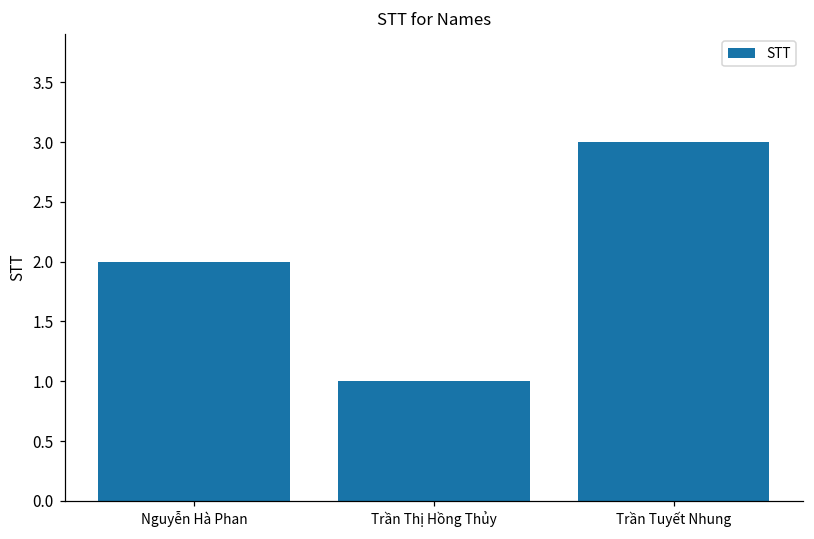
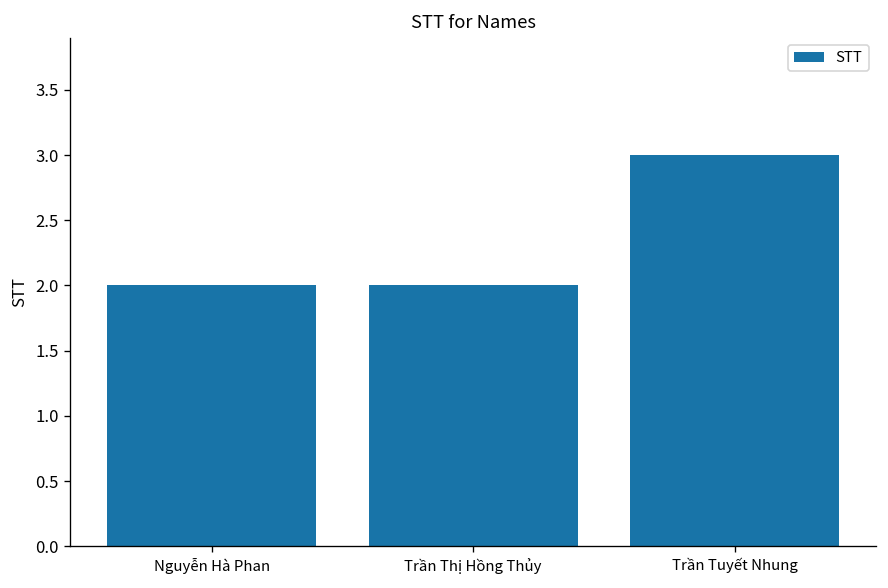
  {
    "Nguyễn Hà Phan": 2,
-   "Trần Thị Hồng Thủy": 1,
+   "Trần Thị Hồng Thủy": 2,
    "Trần Tuyết Nhung": 3
  }
